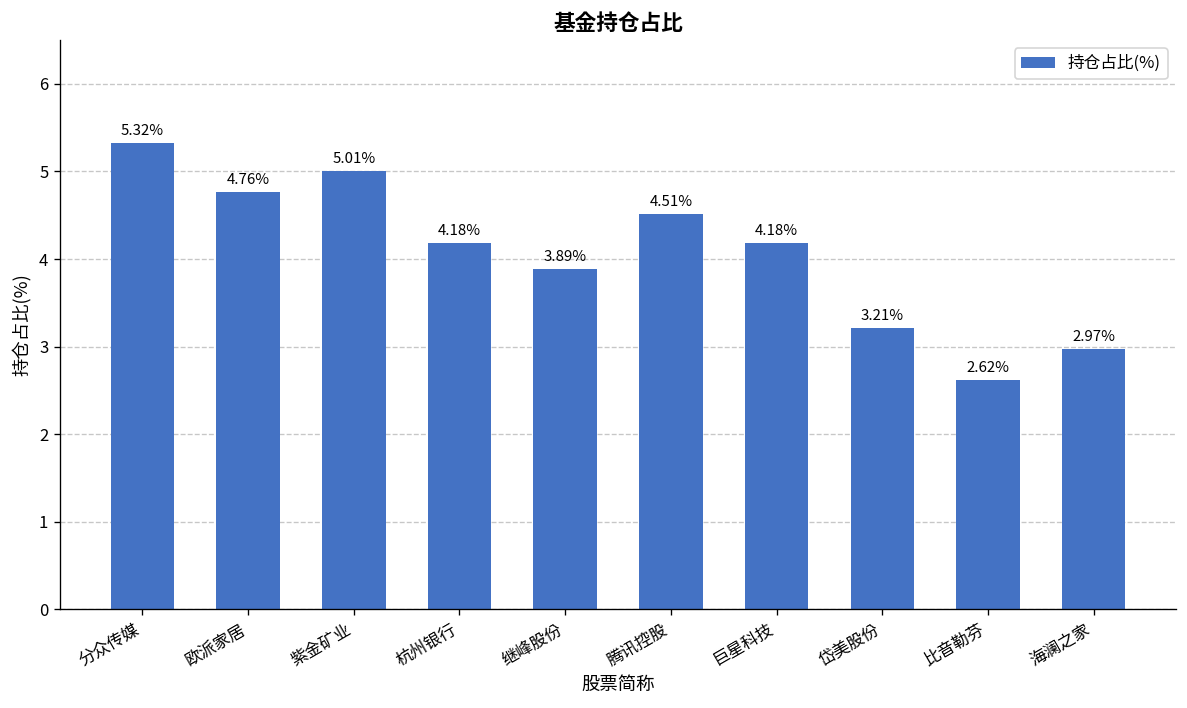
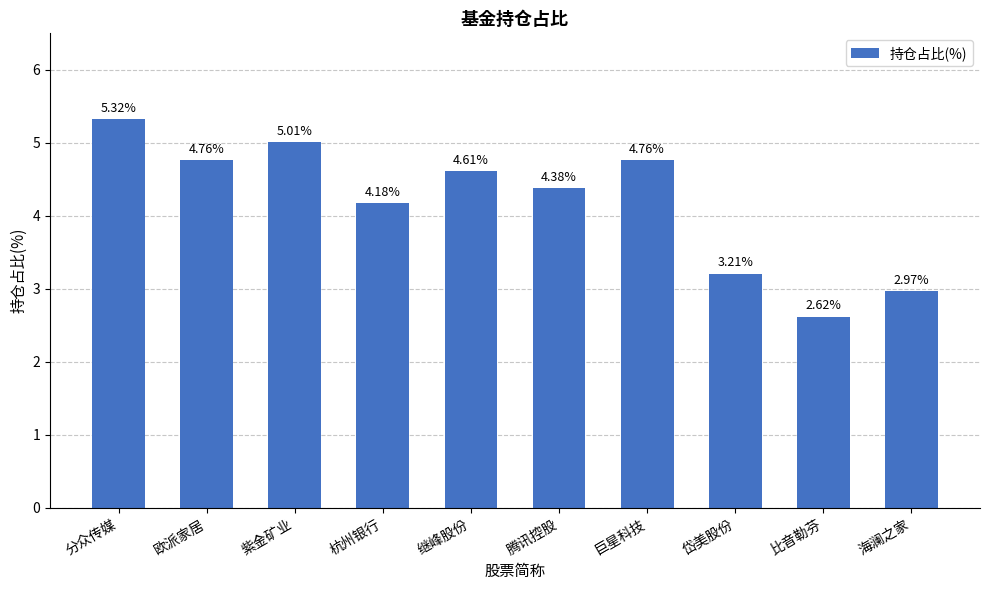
  {
    "分众传媒": "5.32%",
    "欧派家居": "4.76%",
    "紫金矿业": "5.01%",
    "杭州银行": "4.18%",
-   "继峰股份": "3.89%",
-   "腾讯控股": "4.51%",
-   "巨星科技": "4.18%",
+   "继峰股份": "4.61%",
+   "腾讯控股": "4.38%",
+   "巨星科技": "4.76%",
    "岱美股份": "3.21%",
    "比音勒芬": "2.62%",
    "海澜之家": "2.97%"
  }
